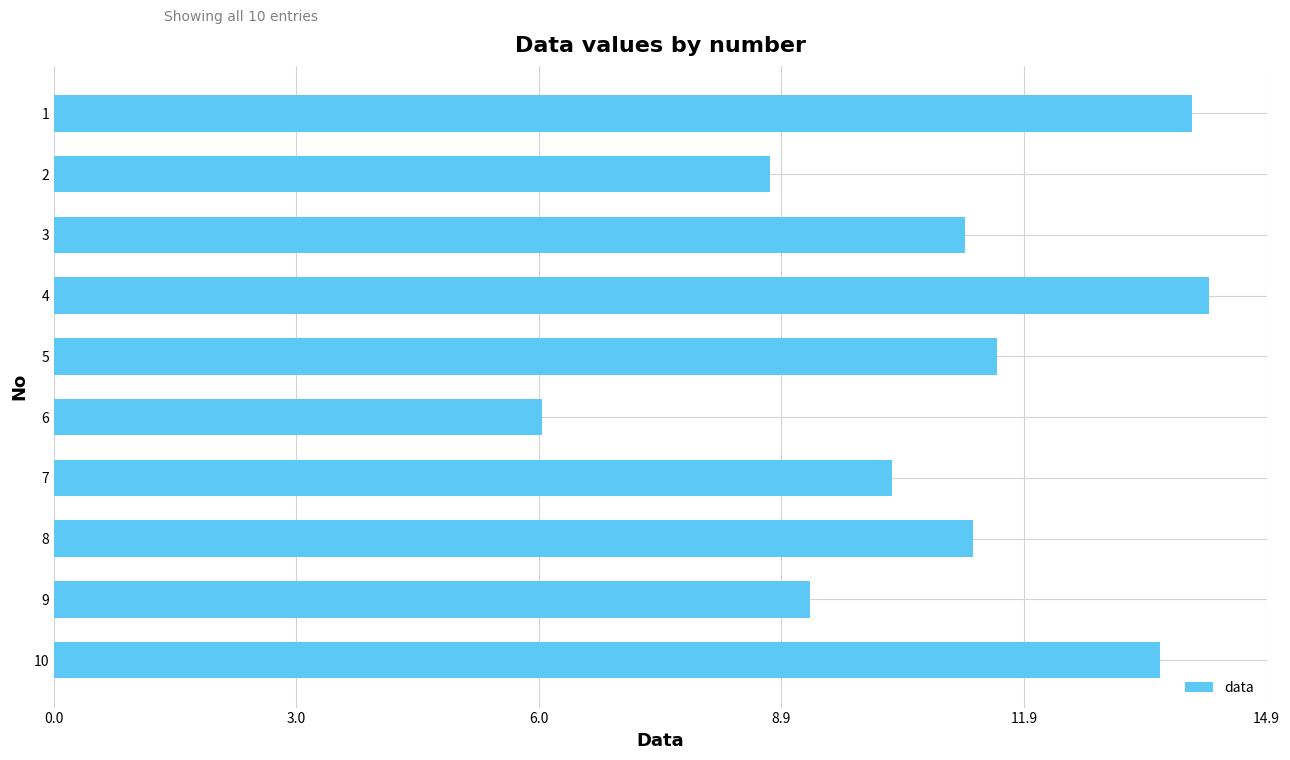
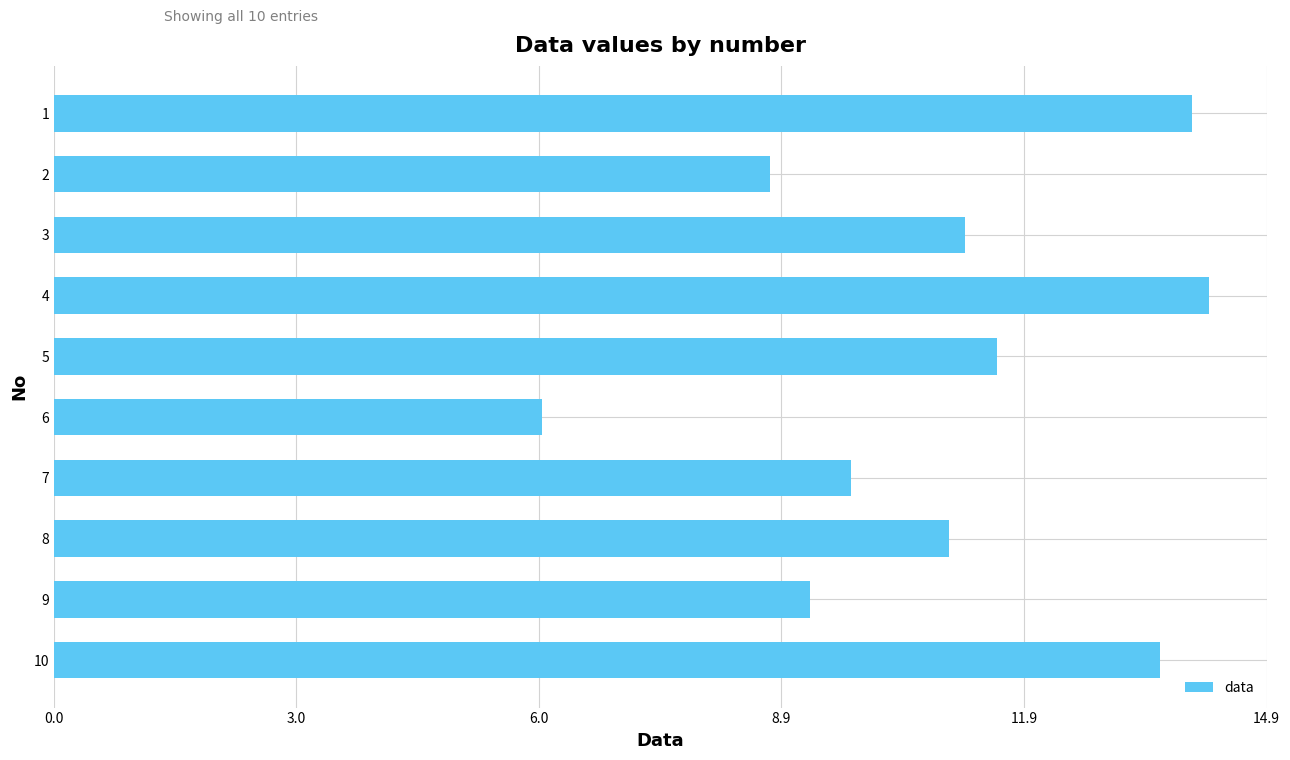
  {
    "1": 14.0,
    "2": 8.8,
    "3": 11.2,
    "4": 14.2,
    "5": 11.6,
    "6": 6.0,
-   "7": 10.3,
-   "8": 11.3,
+   "7": 9.8,
+   "8": 11.0,
    "9": 9.3,
    "10": 13.6
  }
